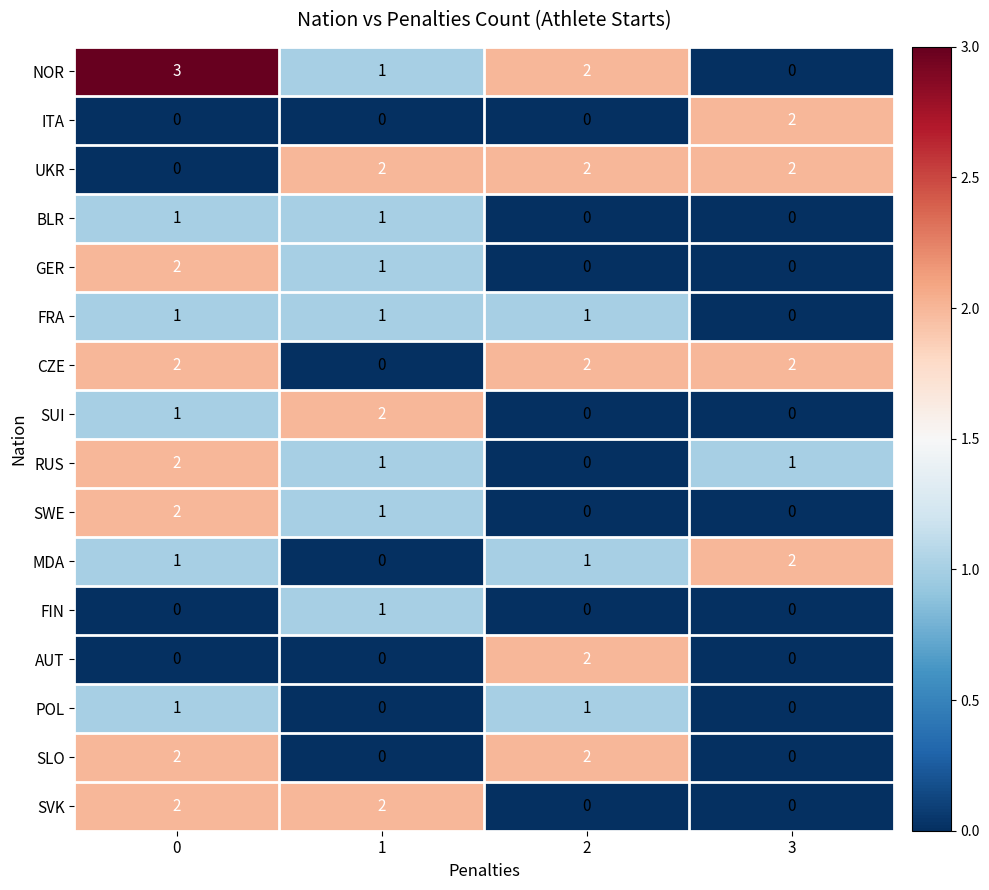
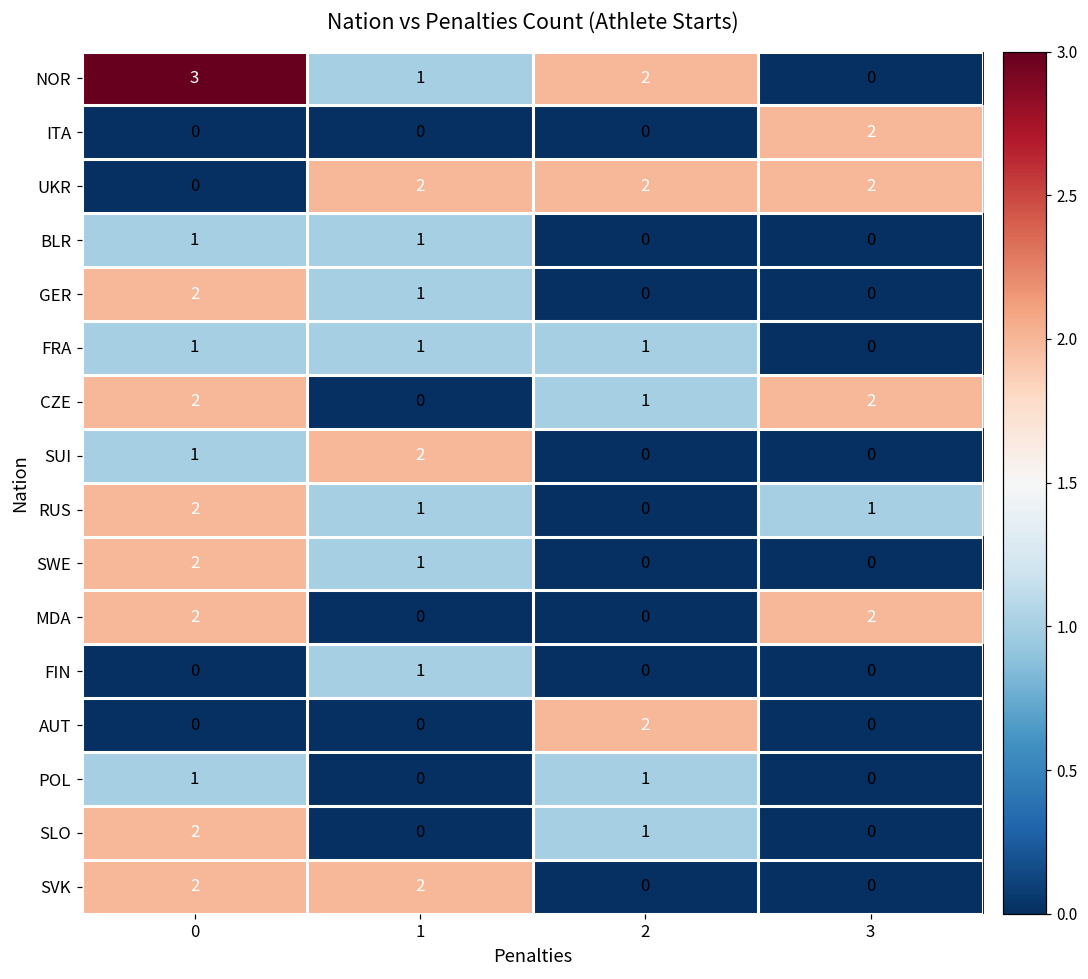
  {
    "NOR": {
      "0": 3,
      "1": 1,
      "2": 2,
      "3": 0
    },
    "ITA": {
      "0": 0,
      "1": 0,
      "2": 0,
      "3": 2
    },
    "UKR": {
      "0": 0,
      "1": 2,
      "2": 2,
      "3": 2
    },
    "BLR": {
      "0": 1,
      "1": 1,
      "2": 0,
      "3": 0
    },
    "GER": {
      "0": 2,
      "1": 1,
      "2": 0,
      "3": 0
    },
    "FRA": {
      "0": 1,
      "1": 1,
      "2": 1,
      "3": 0
    },
    "CZE": {
      "0": 2,
      "1": 0,
-     "2": 2,
+     "2": 1,
      "3": 2
    },
    "SUI": {
      "0": 1,
      "1": 2,
      "2": 0,
      "3": 0
    },
    "RUS": {
      "0": 2,
      "1": 1,
      "2": 0,
      "3": 1
    },
    "SWE": {
      "0": 2,
      "1": 1,
      "2": 0,
      "3": 0
    },
    "MDA": {
-     "0": 1,
+     "0": 2,
      "1": 0,
-     "2": 1,
+     "2": 0,
      "3": 2
    },
    "FIN": {
      "0": 0,
      "1": 1,
      "2": 0,
      "3": 0
    },
    "AUT": {
      "0": 0,
      "1": 0,
      "2": 2,
      "3": 0
    },
    "POL": {
      "0": 1,
      "1": 0,
      "2": 1,
      "3": 0
    },
    "SLO": {
      "0": 2,
      "1": 0,
-     "2": 2,
+     "2": 1,
      "3": 0
    },
    "SVK": {
      "0": 2,
      "1": 2,
      "2": 0,
      "3": 0
    }
  }
